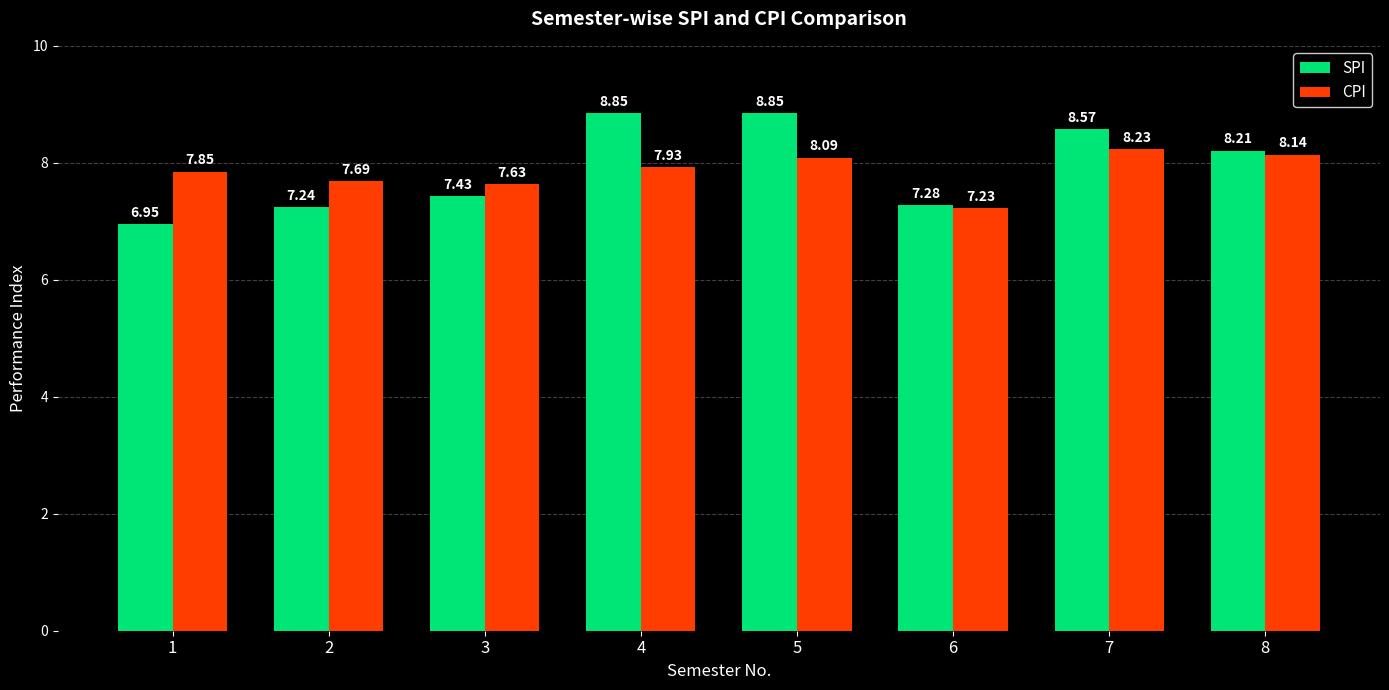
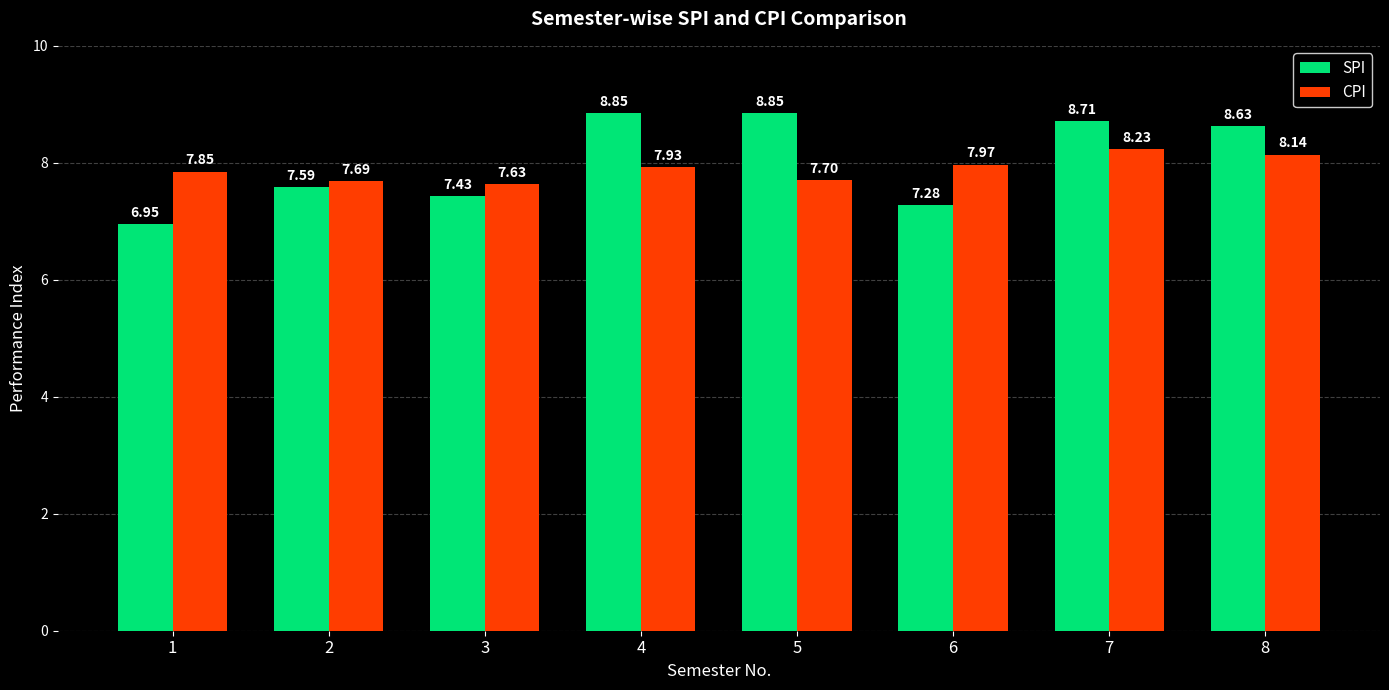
  {
    "SPI": {
      "1": 6.95,
-     "2": 7.24,
+     "2": 7.59,
      "3": 7.43,
      "4": 8.85,
      "5": 8.85,
      "6": 7.28,
-     "7": 8.57,
-     "8": 8.21
+     "7": 8.71,
+     "8": 8.63
    },
    "CPI": {
      "1": 7.85,
      "2": 7.69,
      "3": 7.63,
      "4": 7.93,
-     "5": 8.09,
-     "6": 7.23,
+     "5": 7.70,
+     "6": 7.97,
      "7": 8.23,
      "8": 8.14
    }
  }
